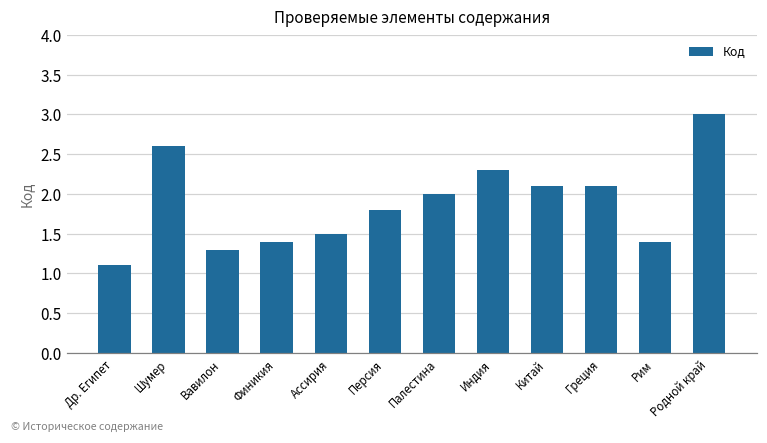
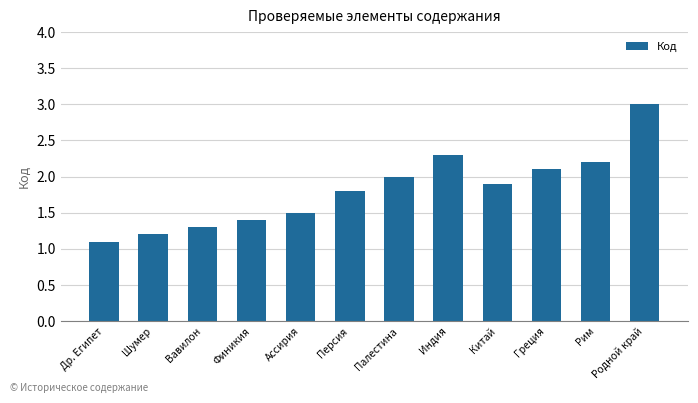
  {
    "Др. Египет": 1.1,
-   "Шумер": 2.6,
+   "Шумер": 1.2,
    "Вавилон": 1.3,
    "Финикия": 1.4,
    "Ассирия": 1.5,
    "Персия": 1.8,
    "Палестина": 2.0,
    "Индия": 2.3,
-   "Китай": 2.1,
+   "Китай": 1.9,
    "Греция": 2.1,
-   "Рим": 1.4,
+   "Рим": 2.2,
    "Родной край": 3.0
  }
